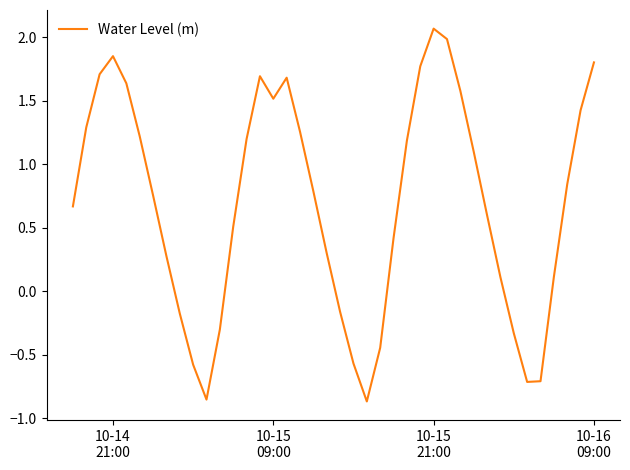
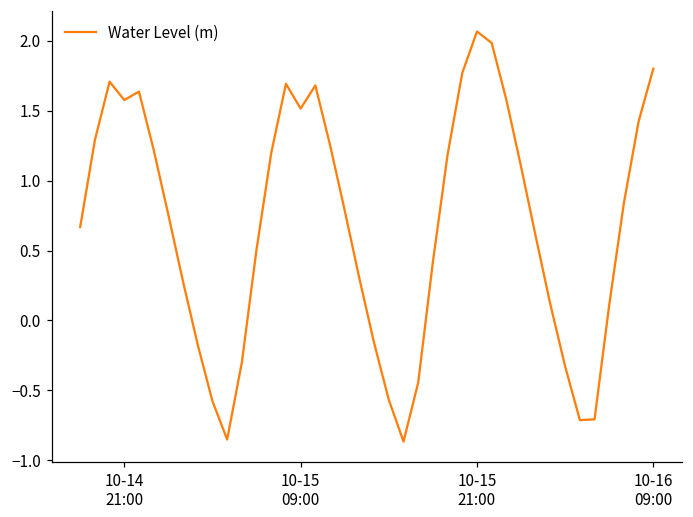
  {
-   "10-14 21:00": 1.85,
+   "10-14 21:00": 1.58,
    "10-15 09:00": 1.52,
    "10-15 21:00": 2.07,
    "10-16 09:00": 1.80
  }
